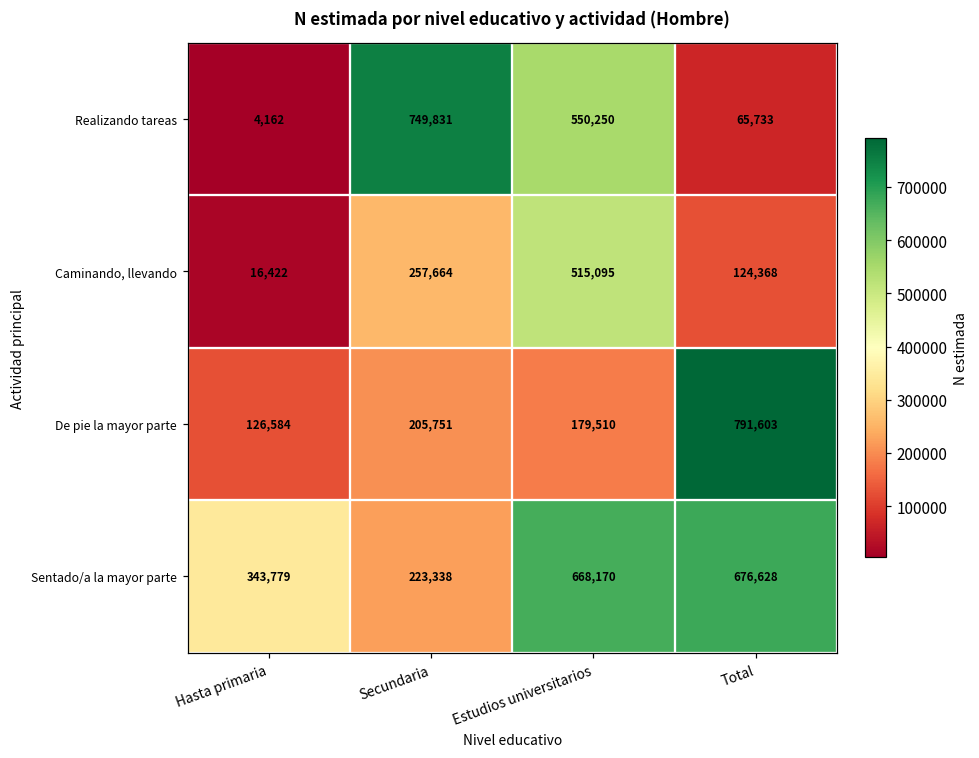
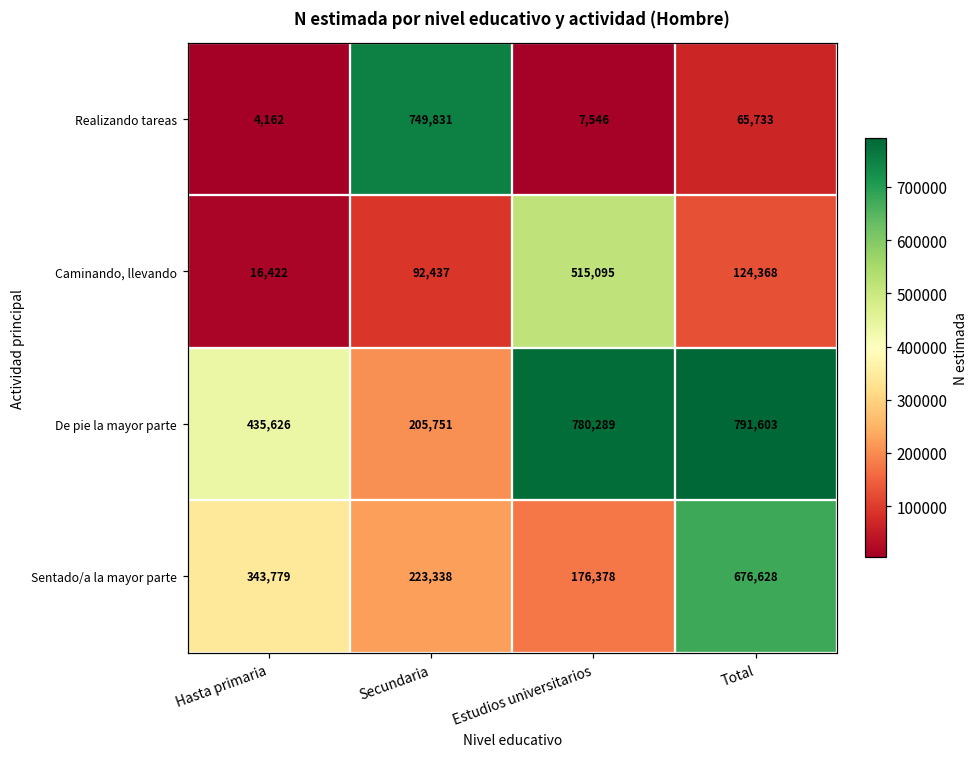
  {
    "Realizando tareas": {
      "Hasta primaria": "4,162",
      "Secundaria": "749,831",
-     "Estudios universitarios": "550,250",
+     "Estudios universitarios": "7,546",
      "Total": "65,733"
    },
    "Caminando, llevando": {
      "Hasta primaria": "16,422",
-     "Secundaria": "257,664",
+     "Secundaria": "92,437",
      "Estudios universitarios": "515,095",
      "Total": "124,368"
    },
    "De pie la mayor parte": {
-     "Hasta primaria": "126,584",
+     "Hasta primaria": "435,626",
      "Secundaria": "205,751",
-     "Estudios universitarios": "179,510",
+     "Estudios universitarios": "780,289",
      "Total": "791,603"
    },
    "Sentado/a la mayor parte": {
      "Hasta primaria": "343,779",
      "Secundaria": "223,338",
-     "Estudios universitarios": "668,170",
+     "Estudios universitarios": "176,378",
      "Total": "676,628"
    }
  }
